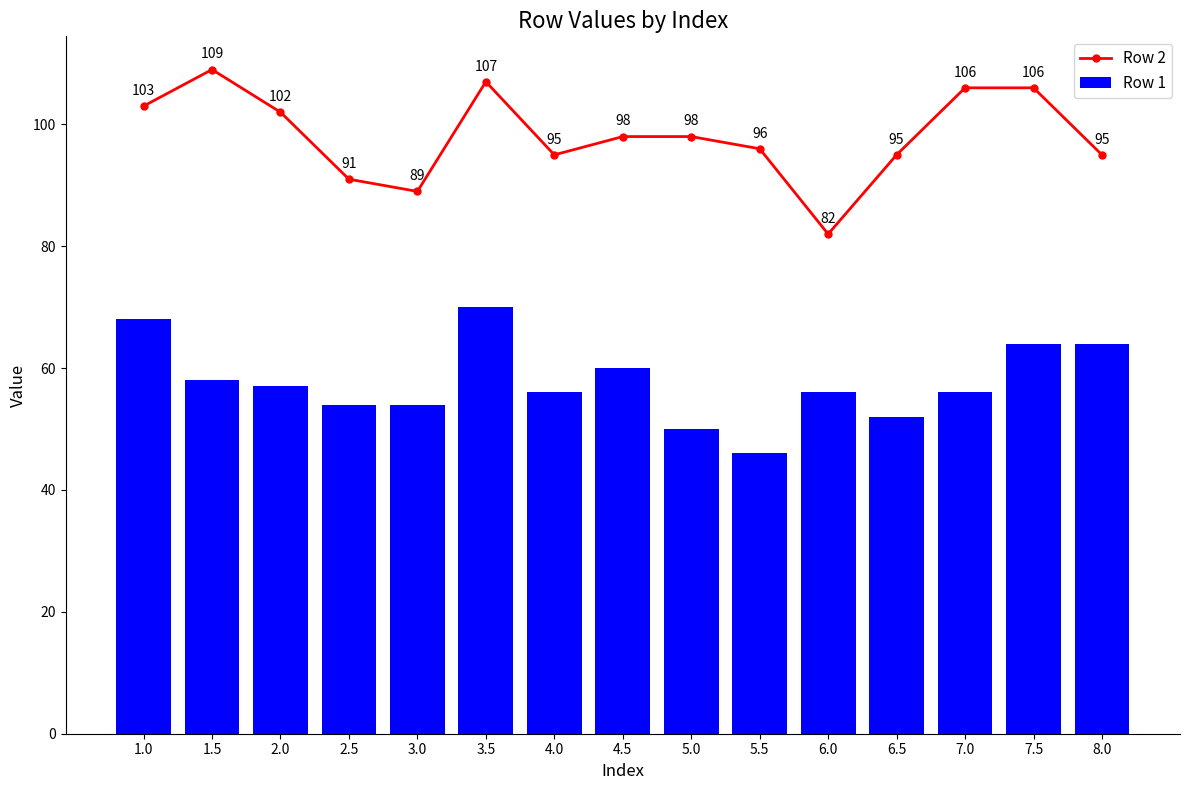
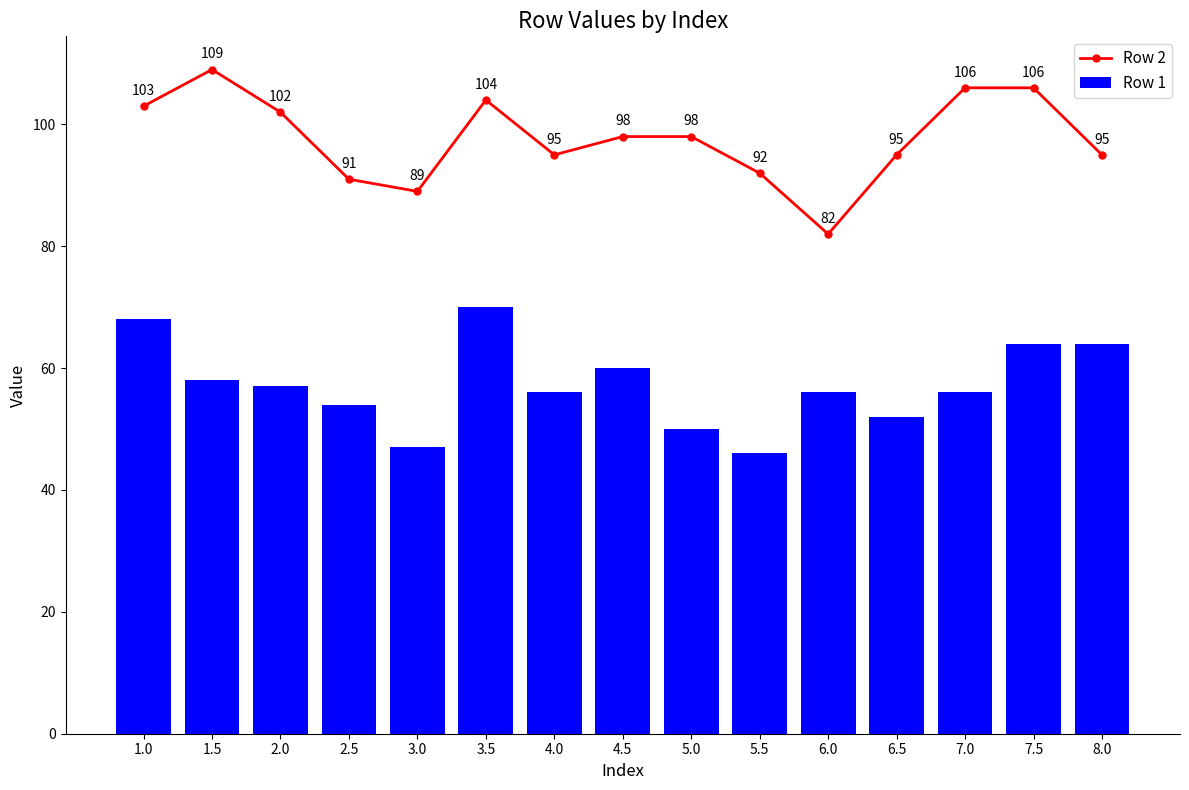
  {
    "Row 2": {
      "1.0": 103,
      "1.5": 109,
      "2.0": 102,
      "2.5": 91,
      "3.0": 89,
-     "3.5": 107,
+     "3.5": 104,
      "4.0": 95,
      "4.5": 98,
      "5.0": 98,
-     "5.5": 96,
+     "5.5": 92,
      "6.0": 82,
      "6.5": 95,
      "7.0": 106,
      "7.5": 106,
      "8.0": 95
    },
    "Row 1": {
      "1.0": 68,
      "1.5": 58,
      "2.0": 57,
      "2.5": 54,
-     "3.0": 54,
+     "3.0": 47,
      "3.5": 70,
      "4.0": 56,
      "4.5": 60,
      "5.0": 50,
      "5.5": 46,
      "6.0": 56,
      "6.5": 52,
      "7.0": 56,
      "7.5": 64,
      "8.0": 64
    }
  }
